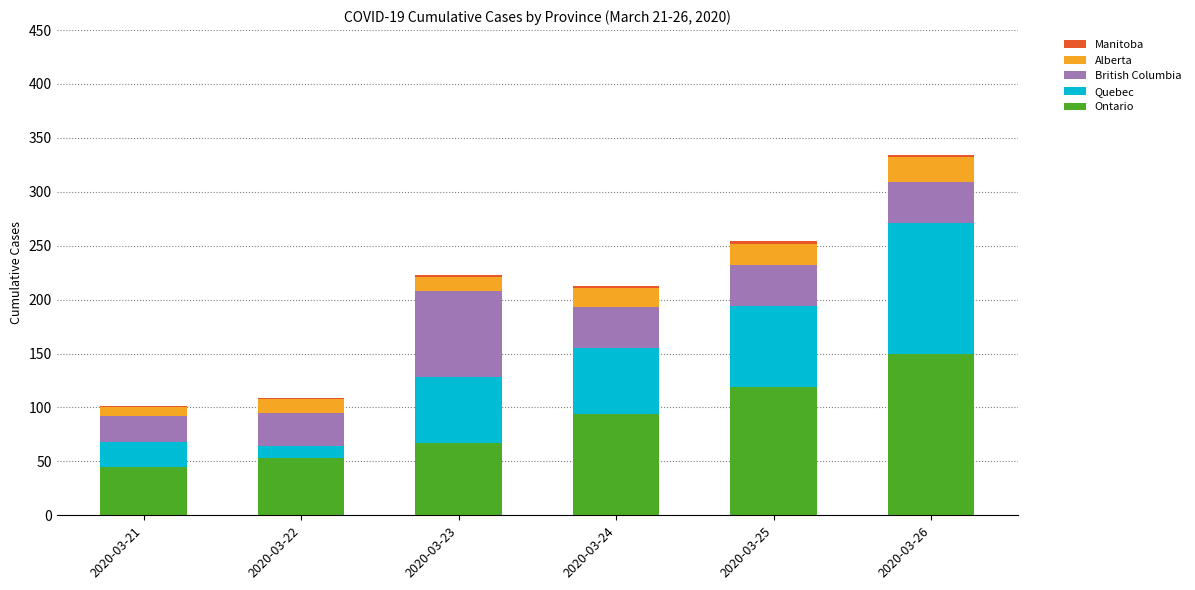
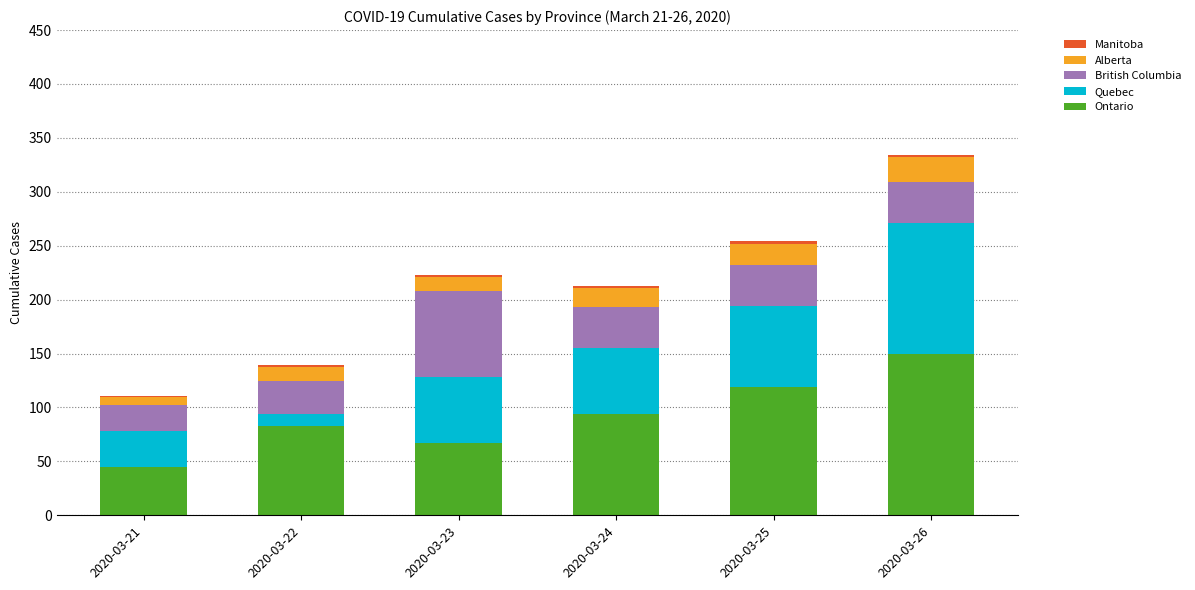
  {
    "Ontario": {
      "2020-03-21": 45,
-     "2020-03-22": 53,
+     "2020-03-22": 83,
      "2020-03-23": 67,
      "2020-03-24": 94,
      "2020-03-25": 119,
      "2020-03-26": 150
    },
    "Quebec": {
-     "2020-03-21": 23,
+     "2020-03-21": 33,
      "2020-03-22": 11,
      "2020-03-23": 61,
      "2020-03-24": 61,
      "2020-03-25": 75,
      "2020-03-26": 121
    },
    "British Columbia": {
      "2020-03-21": 24,
      "2020-03-22": 31,
      "2020-03-23": 80,
      "2020-03-24": 38,
      "2020-03-25": 38,
      "2020-03-26": 38
    },
    "Alberta": {
      "2020-03-21": 8,
      "2020-03-22": 13,
      "2020-03-23": 13,
      "2020-03-24": 18,
      "2020-03-25": 20,
      "2020-03-26": 23
    }
  }
